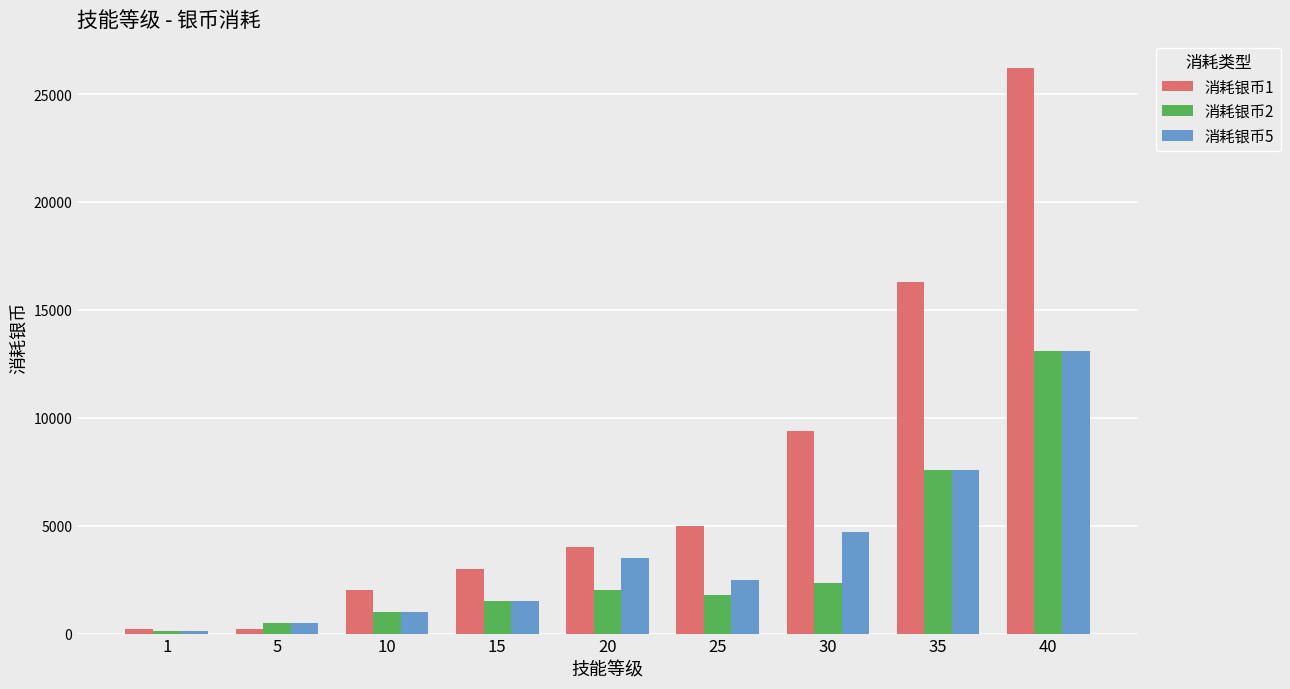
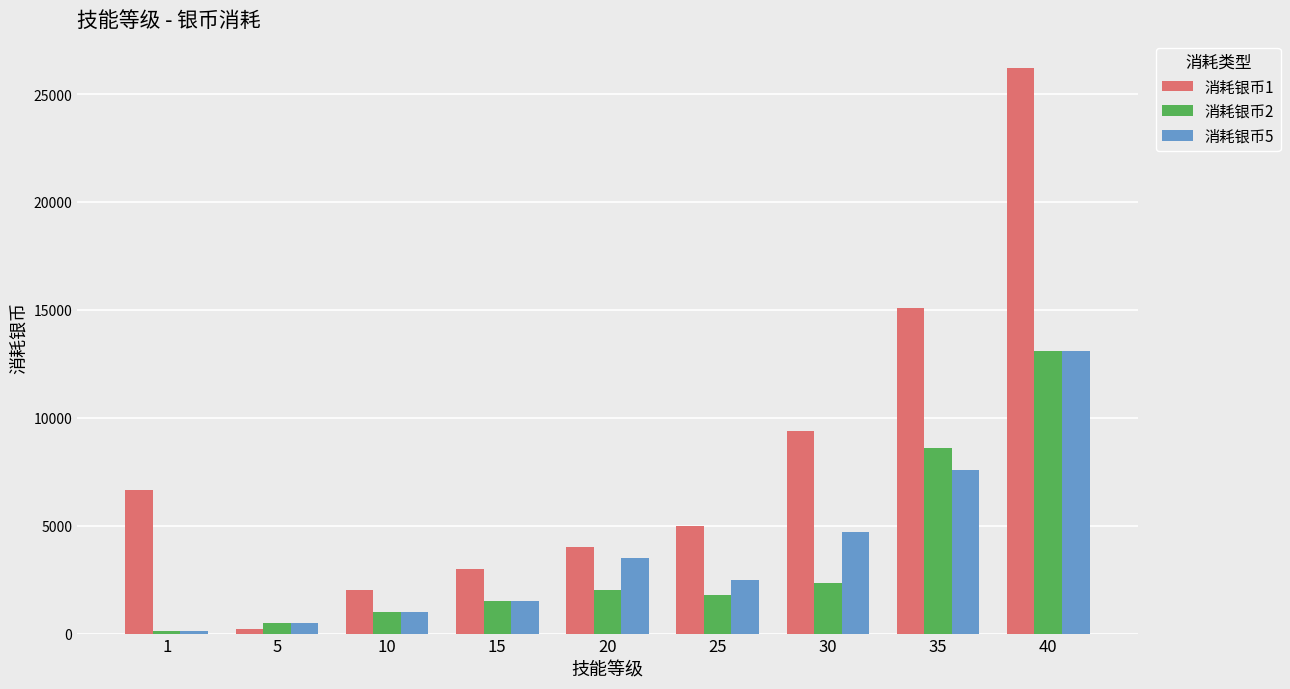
  {
    "消耗银币1": {
-     "1": 200,
+     "1": 6600,
      "5": 200,
      "10": 2000,
      "15": 3000,
      "20": 4000,
      "25": 5000,
      "30": 9400,
-     "35": 16300,
+     "35": 15100,
      "40": 26200
    },
    "消耗银币2": {
      "5": 500,
      "10": 1000,
      "15": 1500,
      "20": 2000,
      "25": 1800,
      "30": 2300,
-     "35": 7600,
+     "35": 8600,
      "40": 13100
    },
    "消耗银币5": {
      "5": 500,
      "10": 1000,
      "15": 1500,
      "20": 3500,
      "25": 2500,
      "30": 4700,
      "35": 7600,
      "40": 13100
    }
  }
